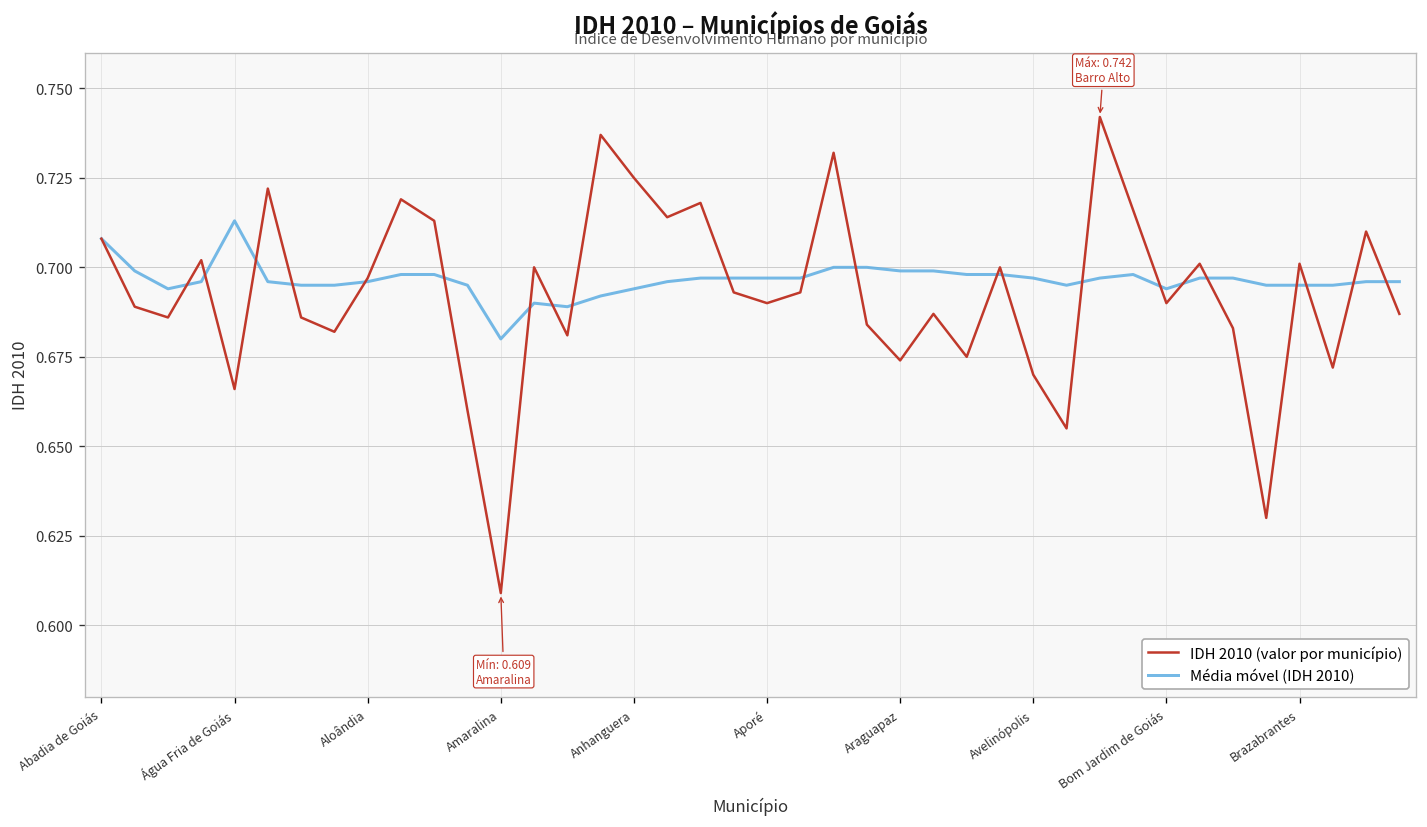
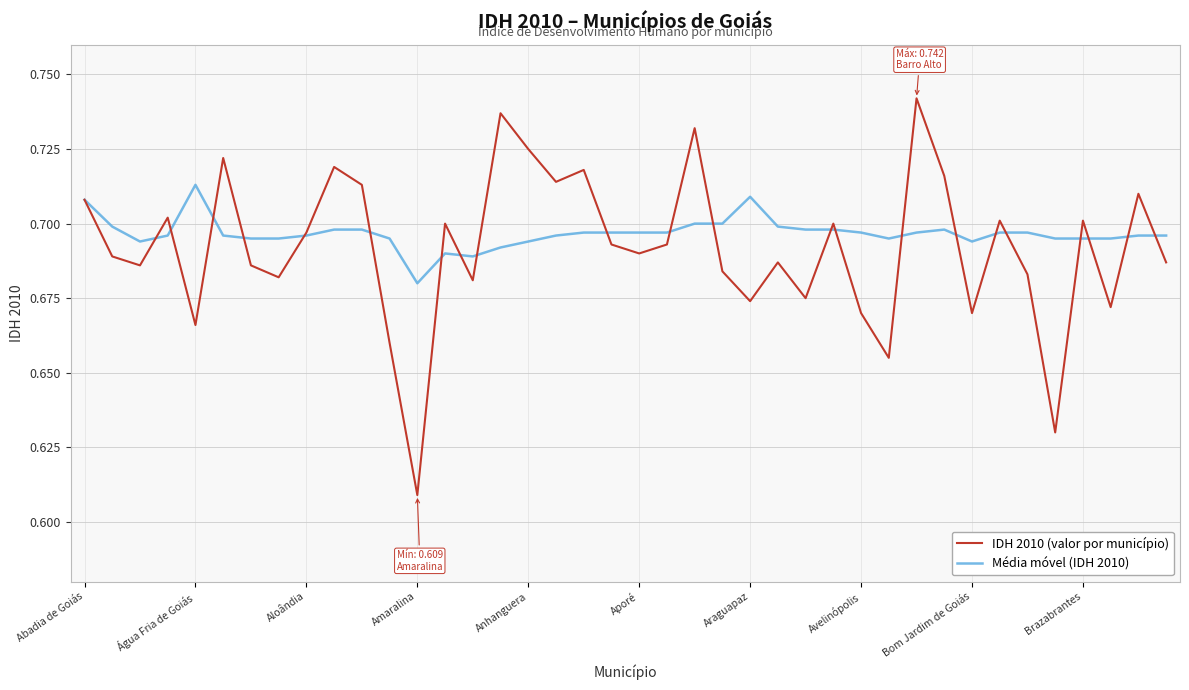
  {
    "IDH 2010 (valor por município)": {
      "Água Fria de Goiás": 0.666,
      "Aloândia": 0.697,
      "Anhanguera": 0.725,
      "Aporé": 0.69,
      "Araguapaz": 0.674,
      "Avelinópolis": 0.67,
-     "Bom Jardim de Goiás": 0.69,
+     "Bom Jardim de Goiás": 0.67,
      "Brazabrantes": 0.701
    },
    "Média móvel (IDH 2010)": {
      "Água Fria de Goiás": 0.713,
      "Aloândia": 0.696,
      "Amaralina": 0.680,
      "Anhanguera": 0.694,
      "Aporé": 0.697,
-     "Araguapaz": 0.699,
+     "Araguapaz": 0.709,
      "Avelinópolis": 0.697,
      "Bom Jardim de Goiás": 0.694,
      "Brazabrantes": 0.695
    }
  }
